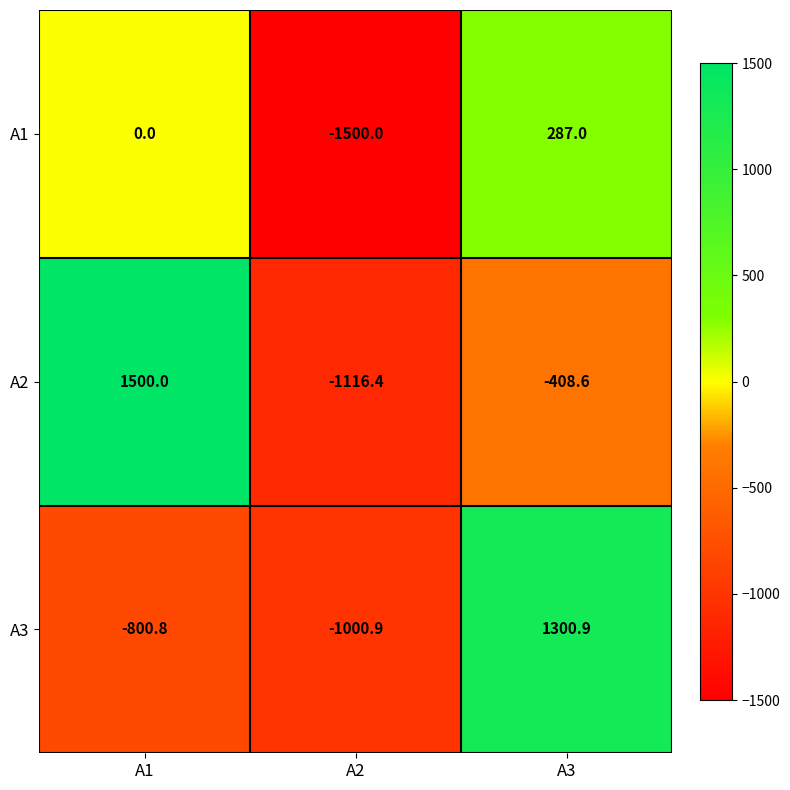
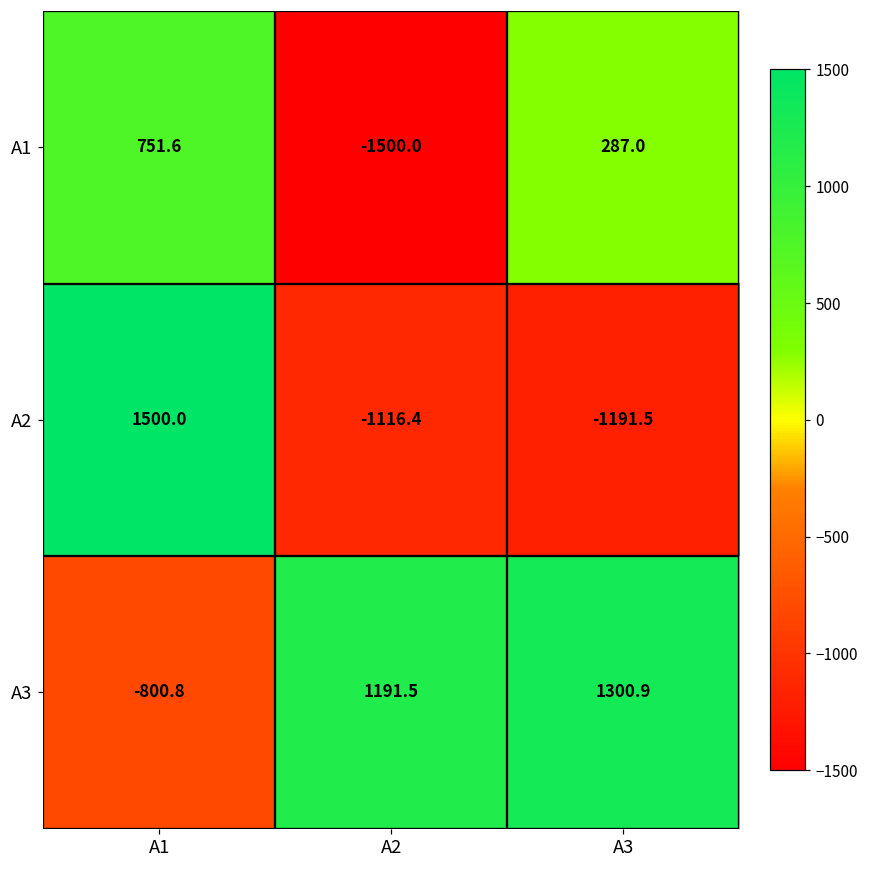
  {
    "A1": {
-     "A1": 0.0,
+     "A1": 751.6,
      "A2": -1500.0,
      "A3": 287.0
    },
    "A2": {
      "A1": 1500.0,
      "A2": -1116.4,
-     "A3": -408.6
+     "A3": -1191.5
    },
    "A3": {
      "A1": -800.8,
-     "A2": -1000.9,
+     "A2": 1191.5,
      "A3": 1300.9
    }
  }
